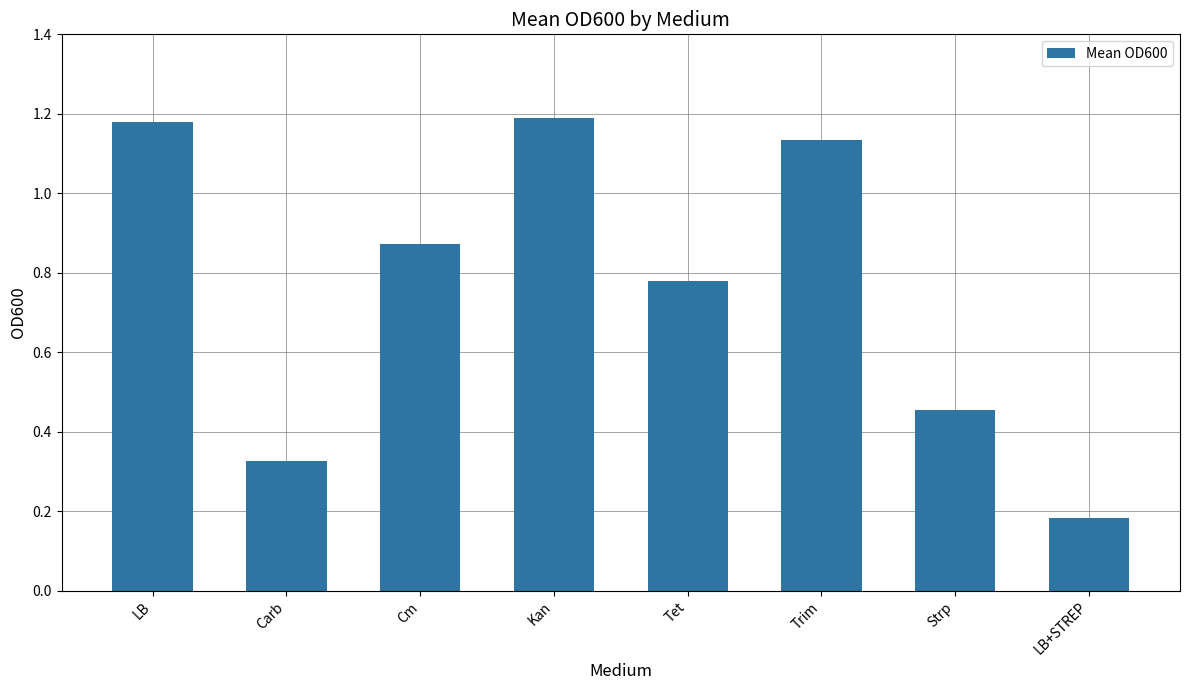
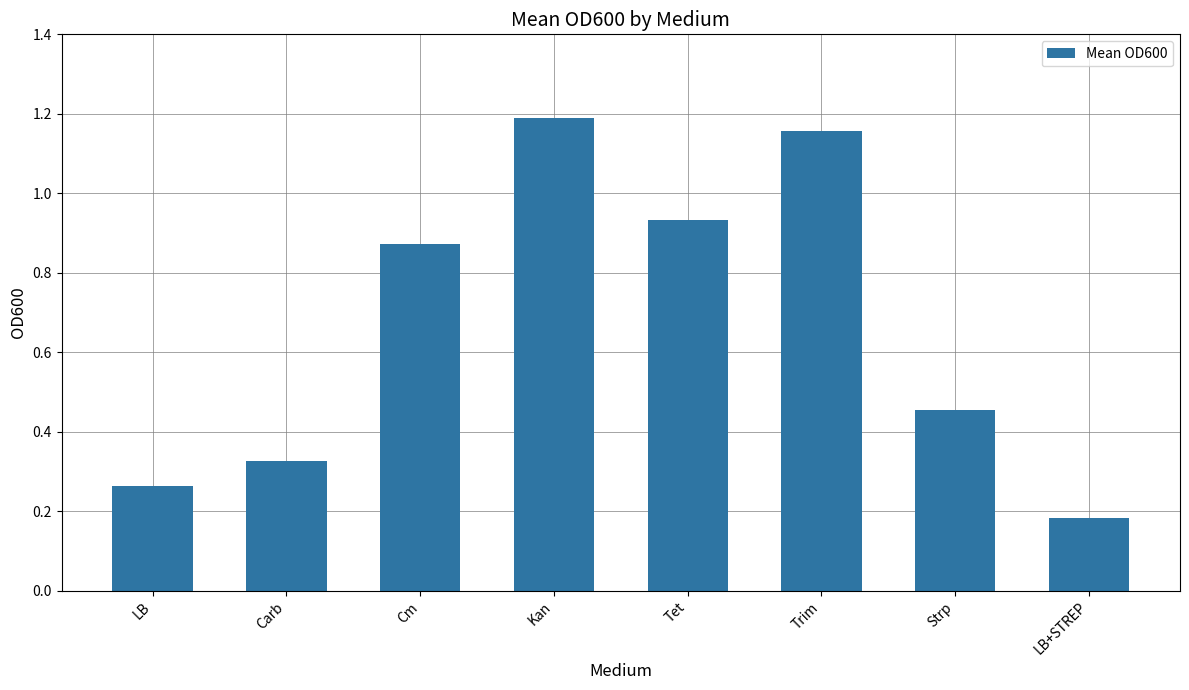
  {
-   "LB": 1.18,
+   "LB": 0.26,
    "Carb": 0.33,
    "Cm": 0.87,
    "Kan": 1.19,
-   "Tet": 0.78,
-   "Trim": 1.13,
+   "Tet": 0.93,
+   "Trim": 1.16,
    "Strp": 0.45,
    "LB+STREP": 0.18
  }
